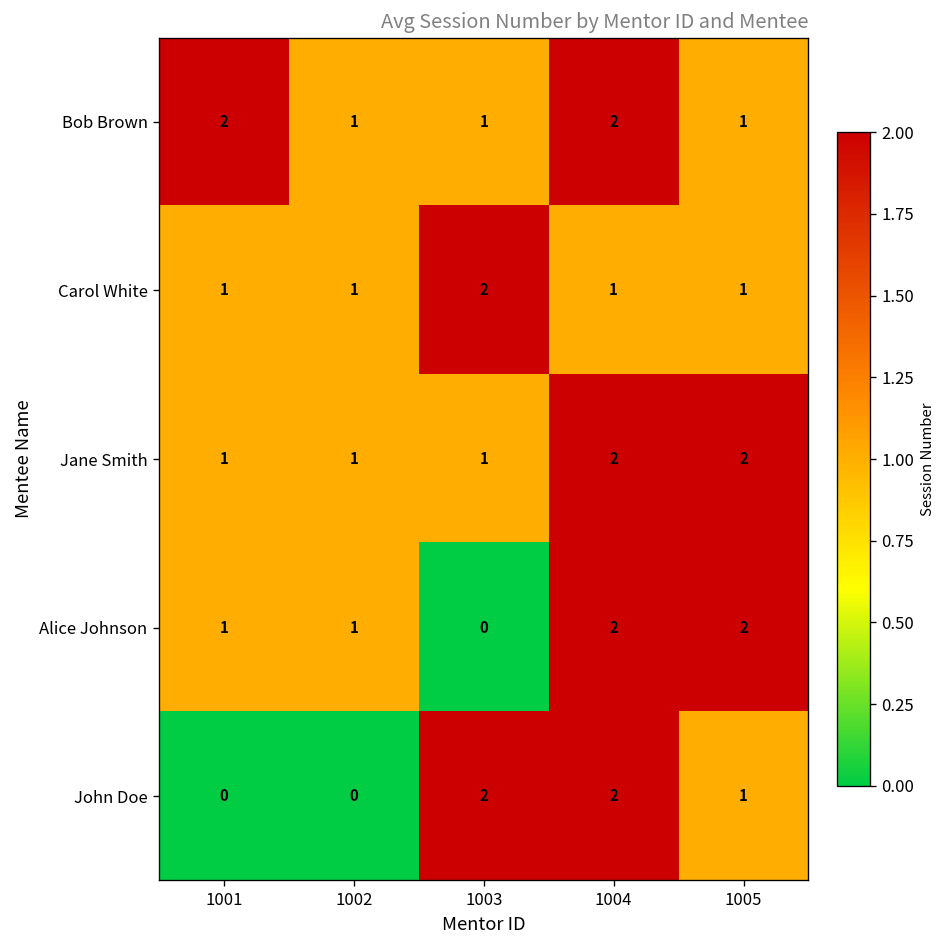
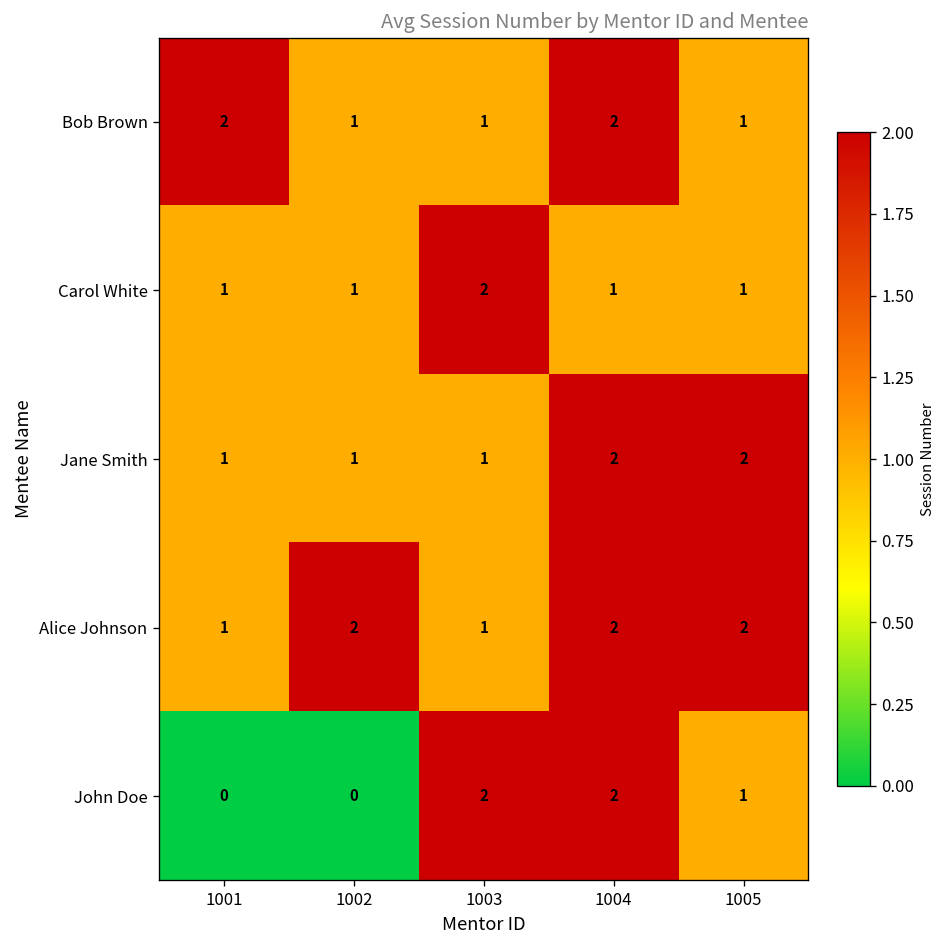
  {
    "Bob Brown": {
      "1001": 2,
      "1002": 1,
      "1003": 1,
      "1004": 2,
      "1005": 1
    },
    "Carol White": {
      "1001": 1,
      "1002": 1,
      "1003": 2,
      "1004": 1,
      "1005": 1
    },
    "Jane Smith": {
      "1001": 1,
      "1002": 1,
      "1003": 1,
      "1004": 2,
      "1005": 2
    },
    "Alice Johnson": {
      "1001": 1,
-     "1002": 1,
-     "1003": 0,
+     "1002": 2,
+     "1003": 1,
      "1004": 2,
      "1005": 2
    },
    "John Doe": {
      "1001": 0,
      "1002": 0,
      "1003": 2,
      "1004": 2,
      "1005": 1
    }
  }
